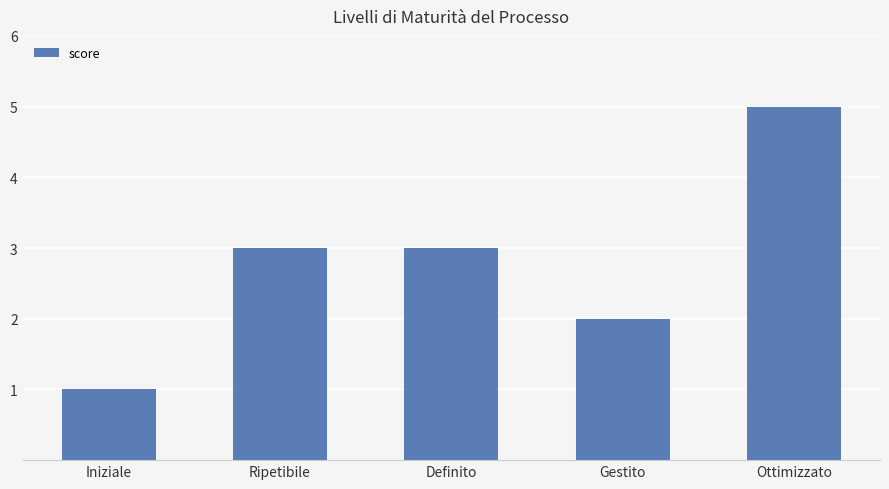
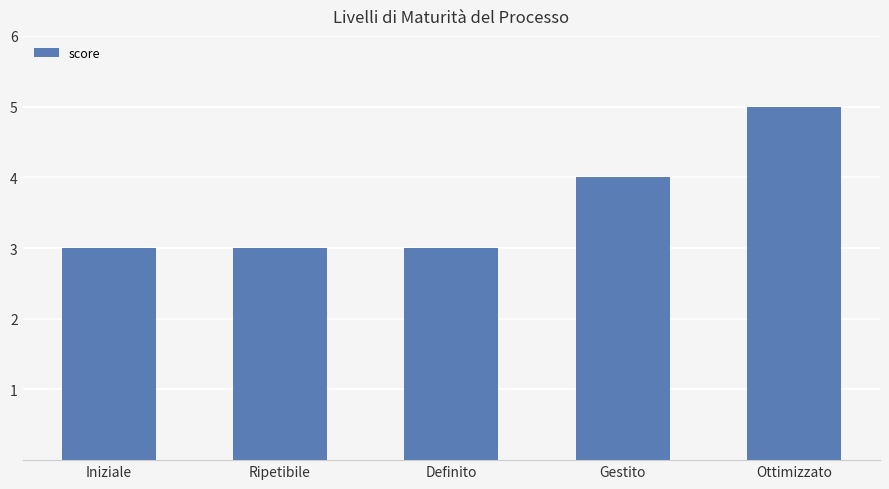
  {
-   "Iniziale": 1,
+   "Iniziale": 3,
    "Ripetibile": 3,
    "Definito": 3,
-   "Gestito": 2,
+   "Gestito": 4,
    "Ottimizzato": 5
  }
